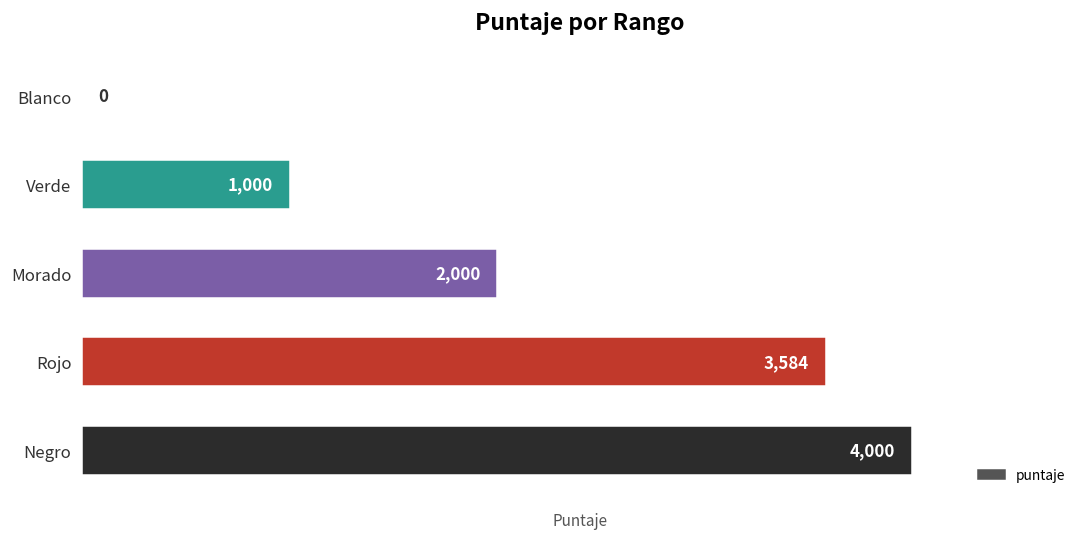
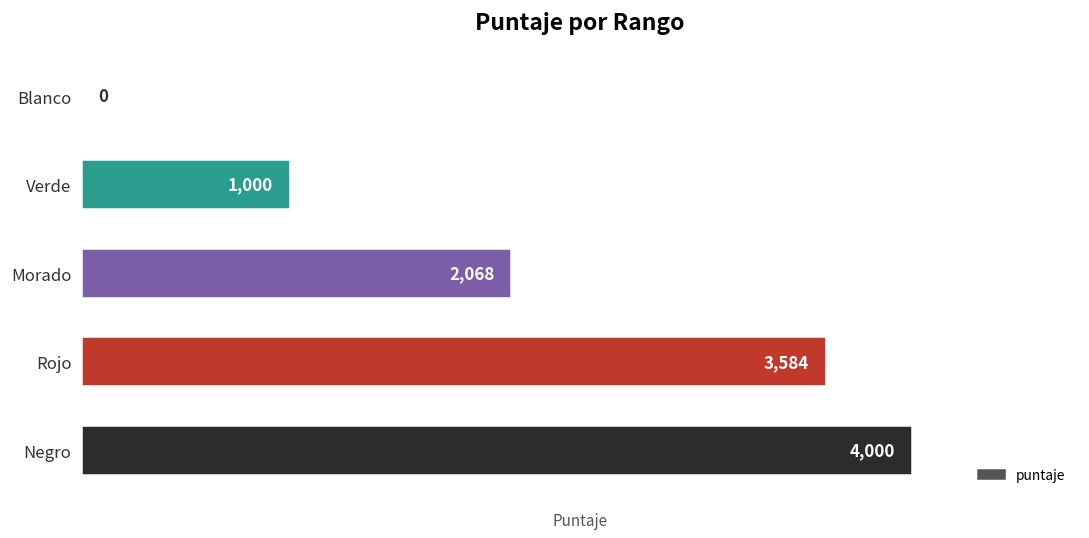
  {
    "Blanco": "0",
    "Verde": "1,000",
-   "Morado": "2,000",
+   "Morado": "2,068",
    "Rojo": "3,584",
    "Negro": "4,000"
  }
